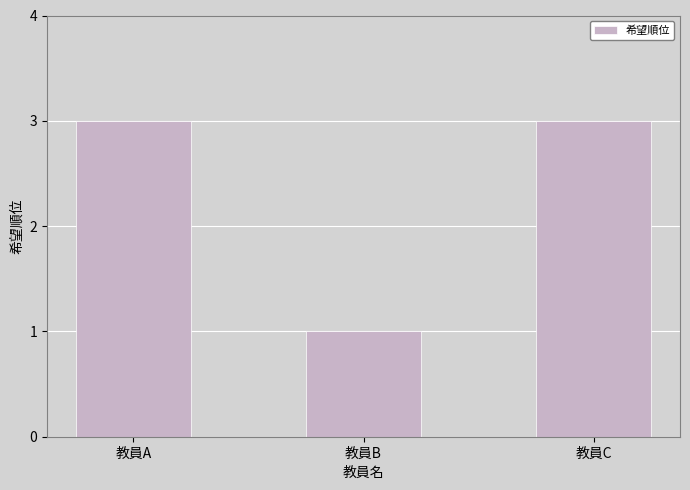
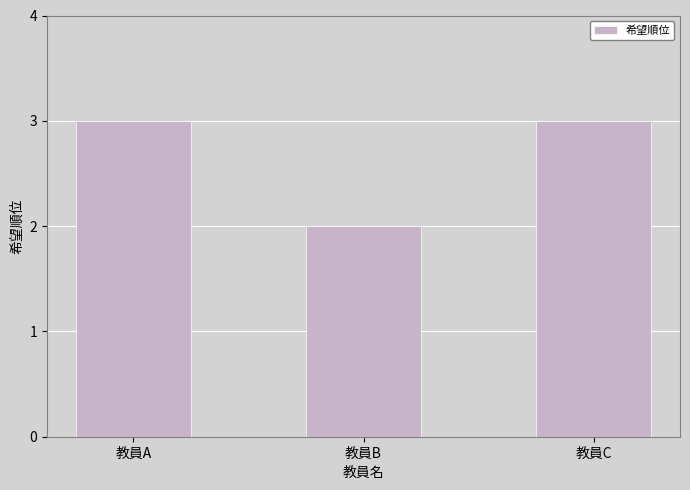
  {
    "教員A": 3,
-   "教員B": 1,
+   "教員B": 2,
    "教員C": 3
  }
